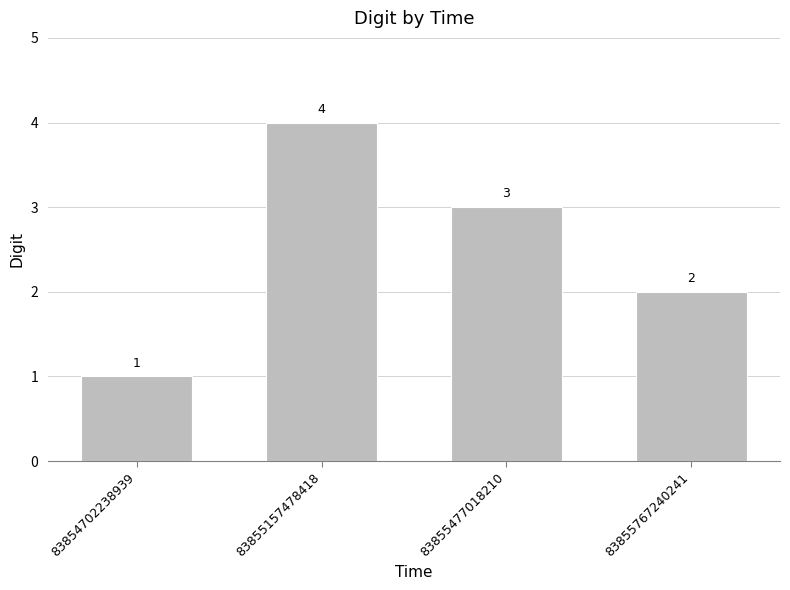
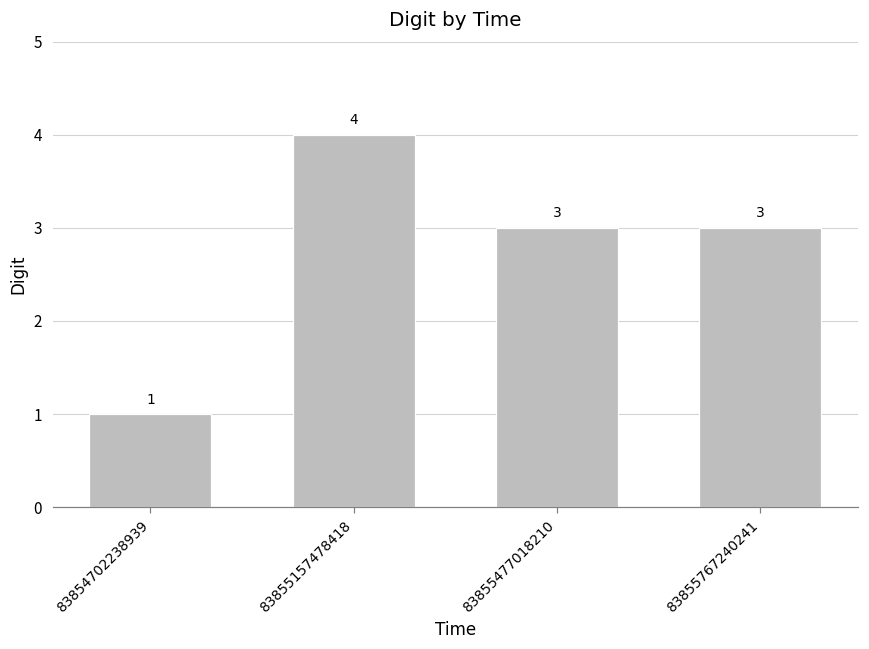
  {
    "83854702238939": 1,
    "83855157478418": 4,
    "83855477018210": 3,
-   "83855767240241": 2
+   "83855767240241": 3
  }
